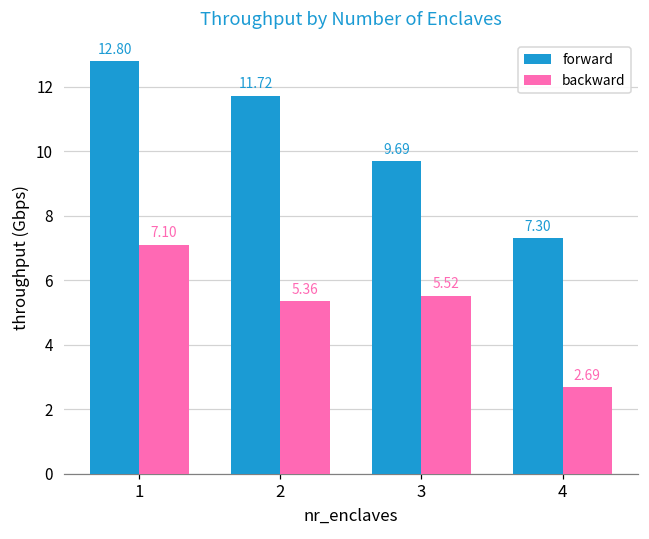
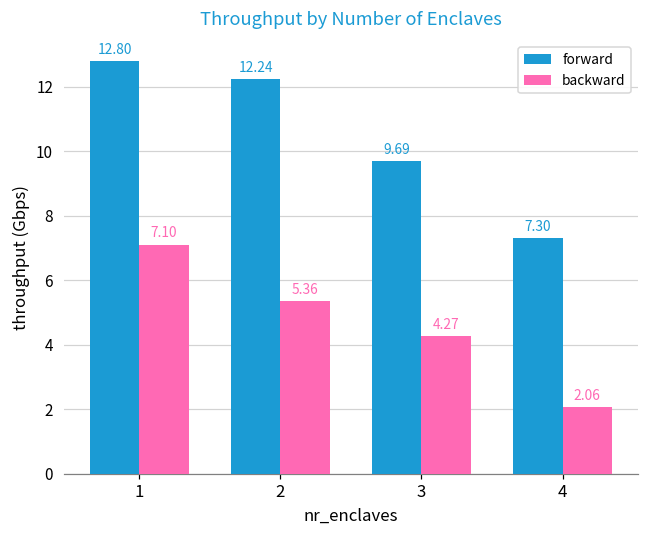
  {
    "forward": {
      "1": 12.80,
-     "2": 11.72,
+     "2": 12.24,
      "3": 9.69,
      "4": 7.30
    },
    "backward": {
      "1": 7.10,
      "2": 5.36,
-     "3": 5.52,
-     "4": 2.69
+     "3": 4.27,
+     "4": 2.06
    }
  }
